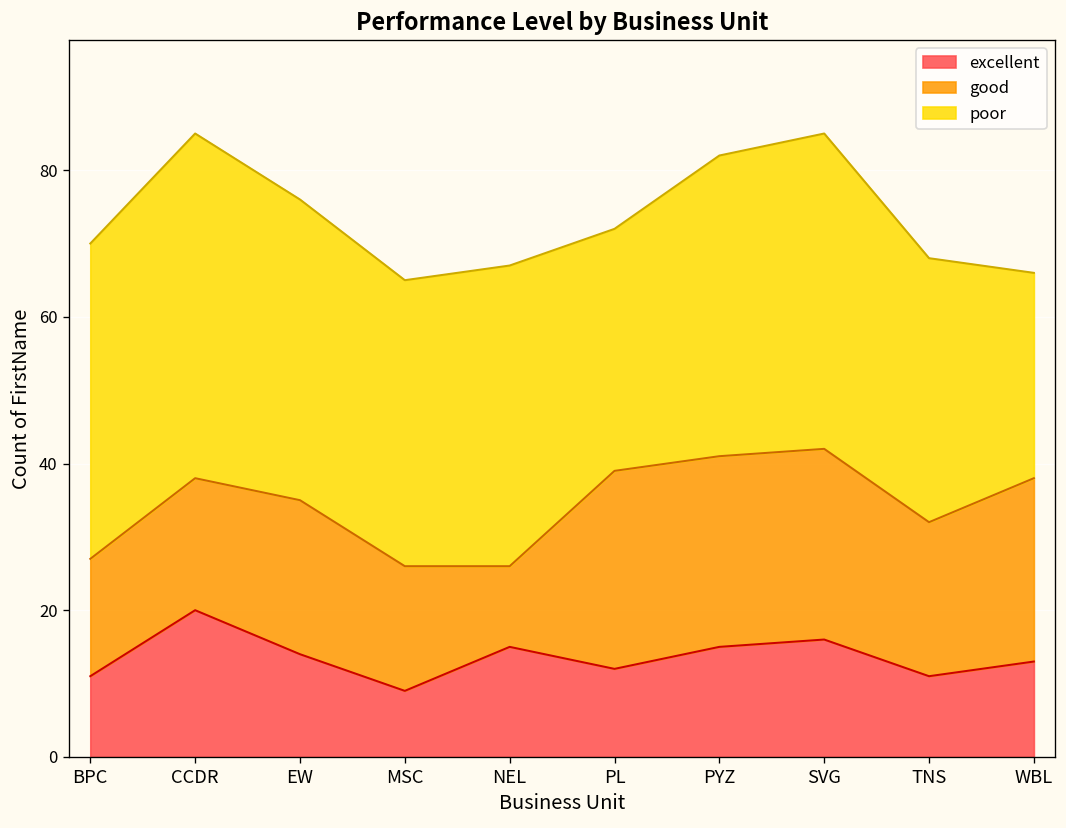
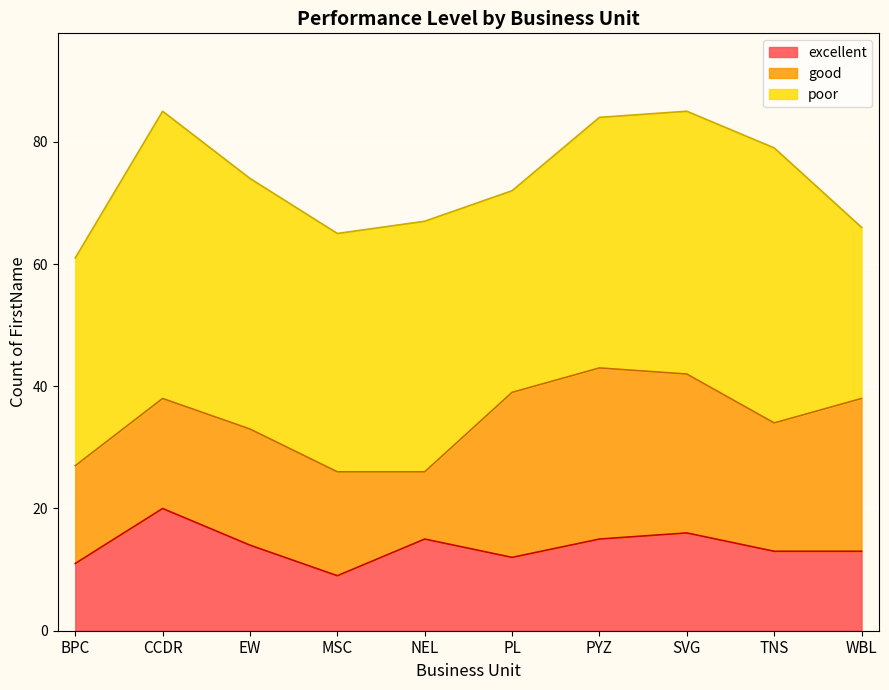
  {
    "excellent": {
      "BPC": 11,
      "CCDR": 20,
      "EW": 14,
      "MSC": 9,
      "NEL": 15,
      "PL": 12,
      "PYZ": 15,
      "SVG": 16,
-     "TNS": 11,
+     "TNS": 13,
      "WBL": 13
    },
    "good": {
      "BPC": 16,
      "CCDR": 18,
-     "EW": 21,
+     "EW": 19,
      "MSC": 17,
      "NEL": 11,
      "PL": 27,
-     "PYZ": 26,
+     "PYZ": 28,
      "SVG": 26,
      "TNS": 21,
      "WBL": 25
    },
    "poor": {
-     "BPC": 43,
+     "BPC": 34,
      "CCDR": 47,
      "EW": 41,
      "MSC": 39,
      "NEL": 41,
      "PL": 33,
      "PYZ": 41,
      "SVG": 43,
-     "TNS": 36,
+     "TNS": 45,
      "WBL": 28
    }
  }
